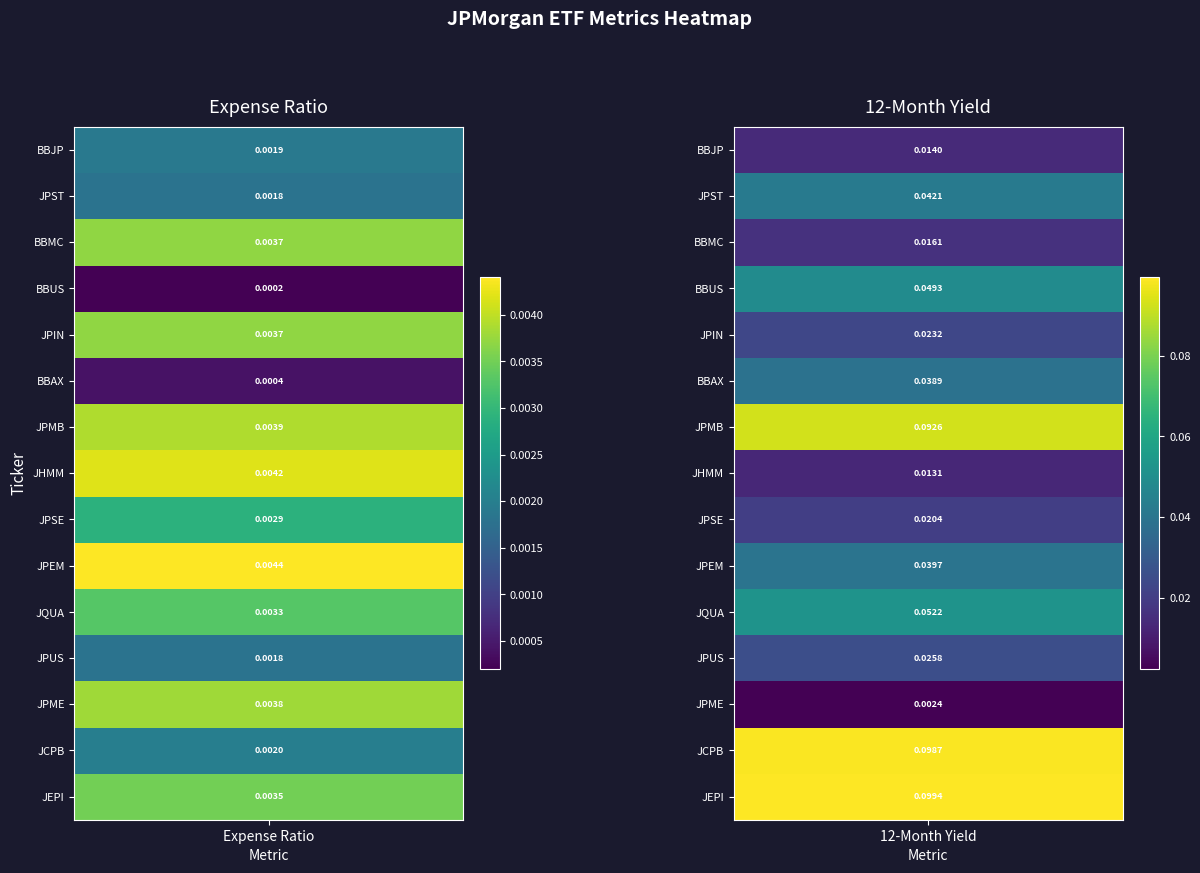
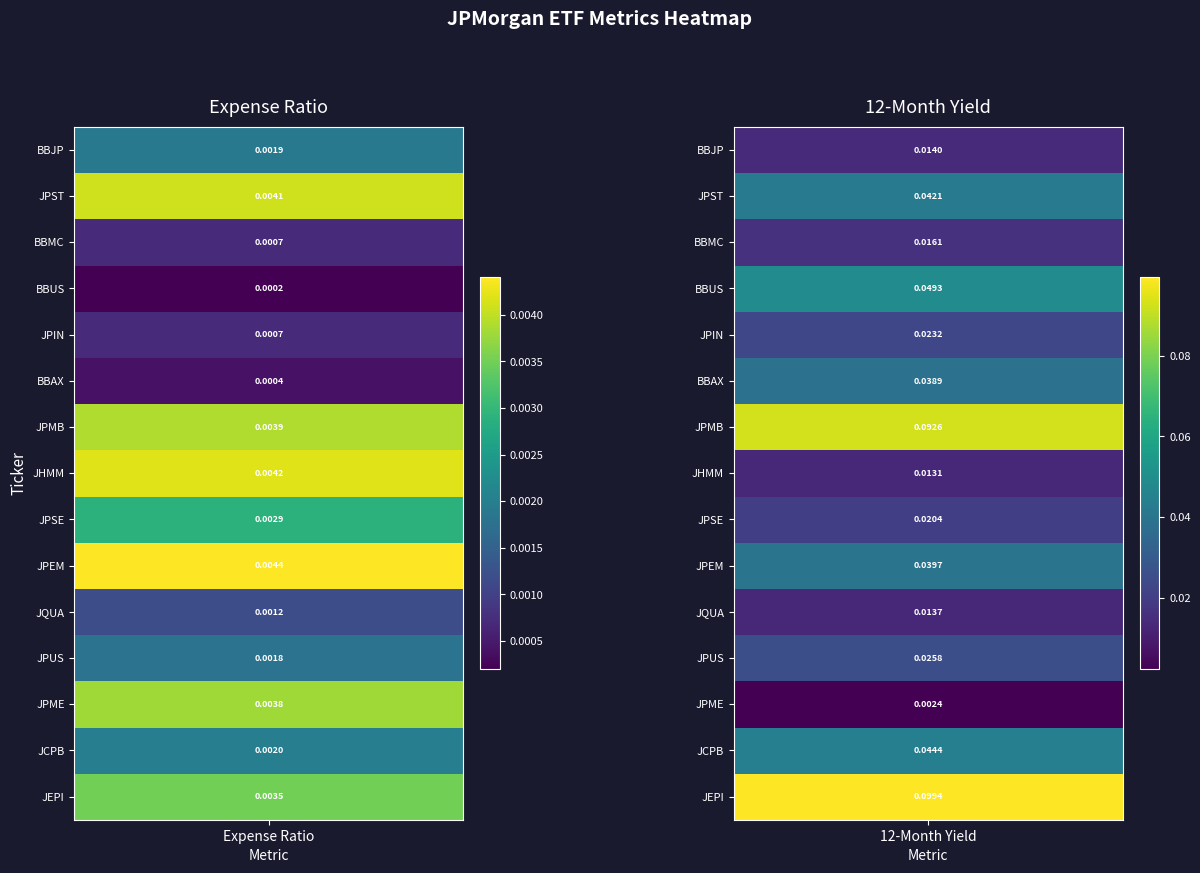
  {
    "Expense Ratio": {
      "BBJP": {
        "Expense Ratio": 0.0019
      },
      "JPST": {
-       "Expense Ratio": 0.0018
+       "Expense Ratio": 0.0041
      },
      "BBMC": {
-       "Expense Ratio": 0.0037
+       "Expense Ratio": 0.0007
      },
      "BBUS": {
        "Expense Ratio": 0.0002
      },
      "JPIN": {
-       "Expense Ratio": 0.0037
+       "Expense Ratio": 0.0007
      },
      "BBAX": {
        "Expense Ratio": 0.0004
      },
      "JPMB": {
        "Expense Ratio": 0.0039
      },
      "JHMM": {
        "Expense Ratio": 0.0042
      },
      "JPSE": {
        "Expense Ratio": 0.0029
      },
      "JPEM": {
        "Expense Ratio": 0.0044
      },
      "JQUA": {
-       "Expense Ratio": 0.0033
+       "Expense Ratio": 0.0012
      },
      "JPUS": {
        "Expense Ratio": 0.0018
      },
      "JPME": {
        "Expense Ratio": 0.0038
      },
      "JCPB": {
        "Expense Ratio": 0.0020
      },
      "JEPI": {
        "Expense Ratio": 0.0035
      }
    },
    "12-Month Yield": {
      "BBJP": {
        "12-Month Yield": 0.0140
      },
      "JPST": {
        "12-Month Yield": 0.0421
      },
      "BBMC": {
        "12-Month Yield": 0.0161
      },
      "BBUS": {
        "12-Month Yield": 0.0493
      },
      "JPIN": {
        "12-Month Yield": 0.0232
      },
      "BBAX": {
        "12-Month Yield": 0.0389
      },
      "JPMB": {
        "12-Month Yield": 0.0926
      },
      "JHMM": {
        "12-Month Yield": 0.0131
      },
      "JPSE": {
        "12-Month Yield": 0.0204
      },
      "JPEM": {
        "12-Month Yield": 0.0397
      },
      "JQUA": {
-       "12-Month Yield": 0.0522
+       "12-Month Yield": 0.0137
      },
      "JPUS": {
        "12-Month Yield": 0.0258
      },
      "JPME": {
        "12-Month Yield": 0.0024
      },
      "JCPB": {
-       "12-Month Yield": 0.0987
+       "12-Month Yield": 0.0444
      },
      "JEPI": {
        "12-Month Yield": 0.0994
      }
    }
  }
